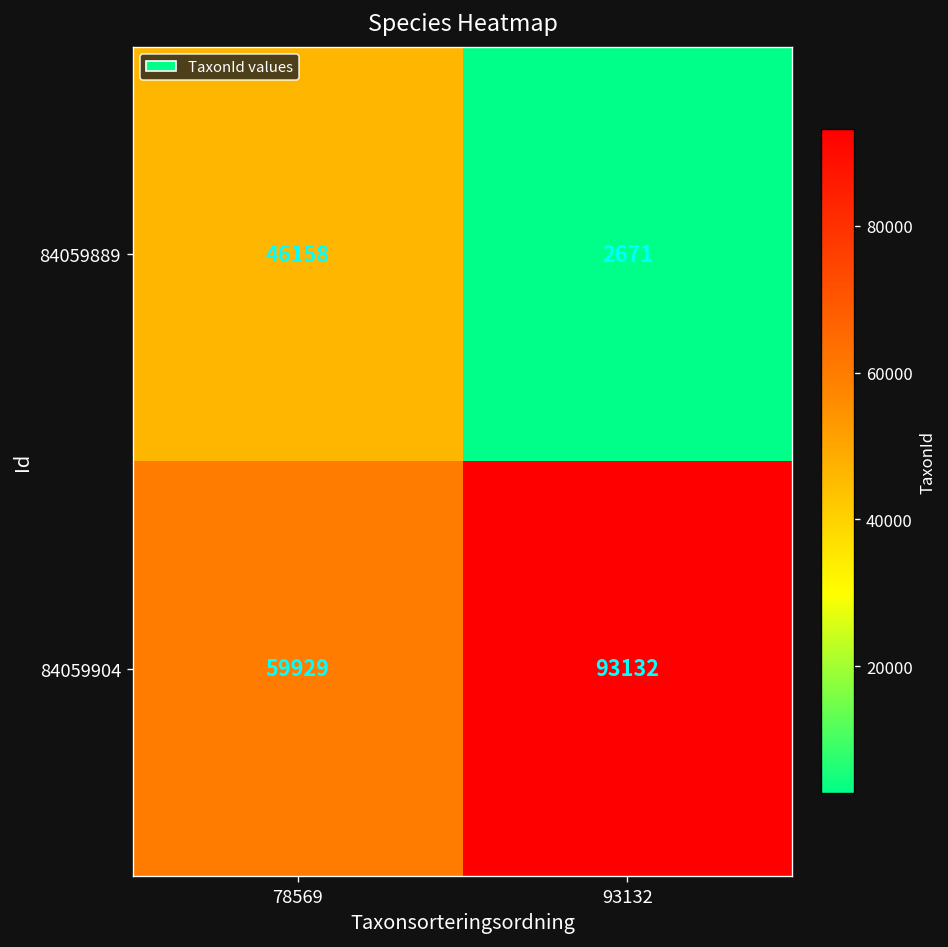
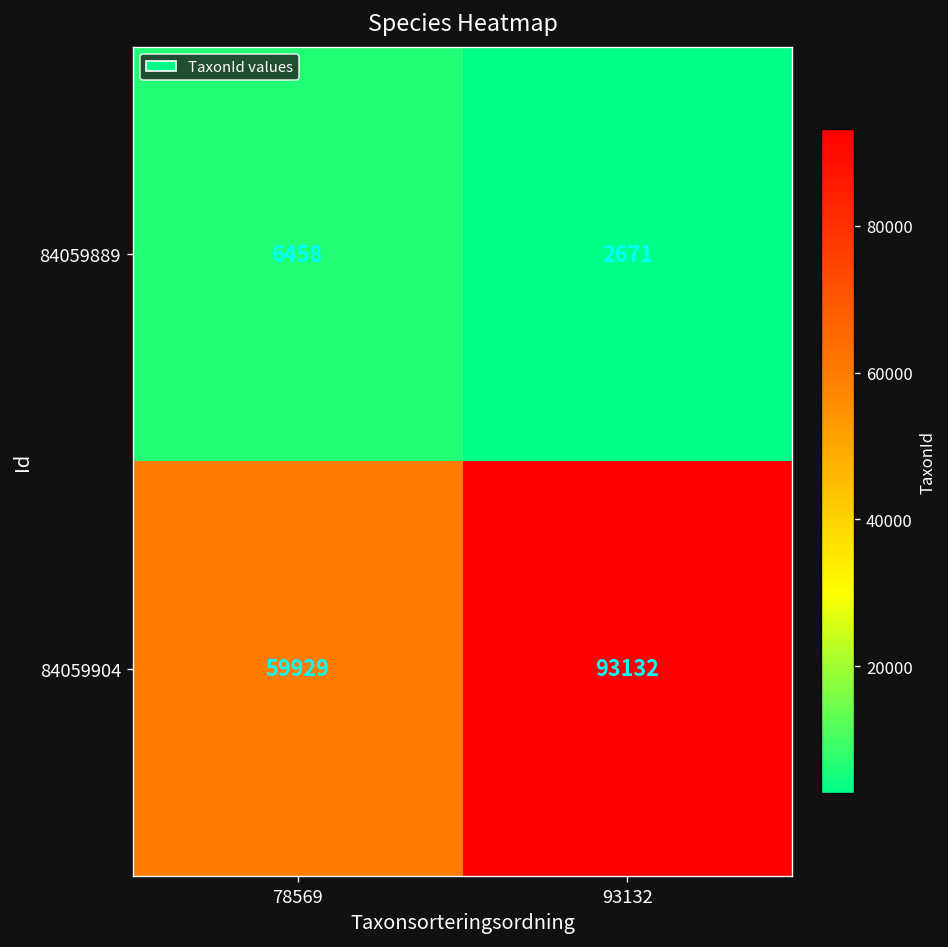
  {
    "84059889": {
-     "78569": 46158,
+     "78569": 6458,
      "93132": 2671
    },
    "84059904": {
      "78569": 59929,
      "93132": 93132
    }
  }
